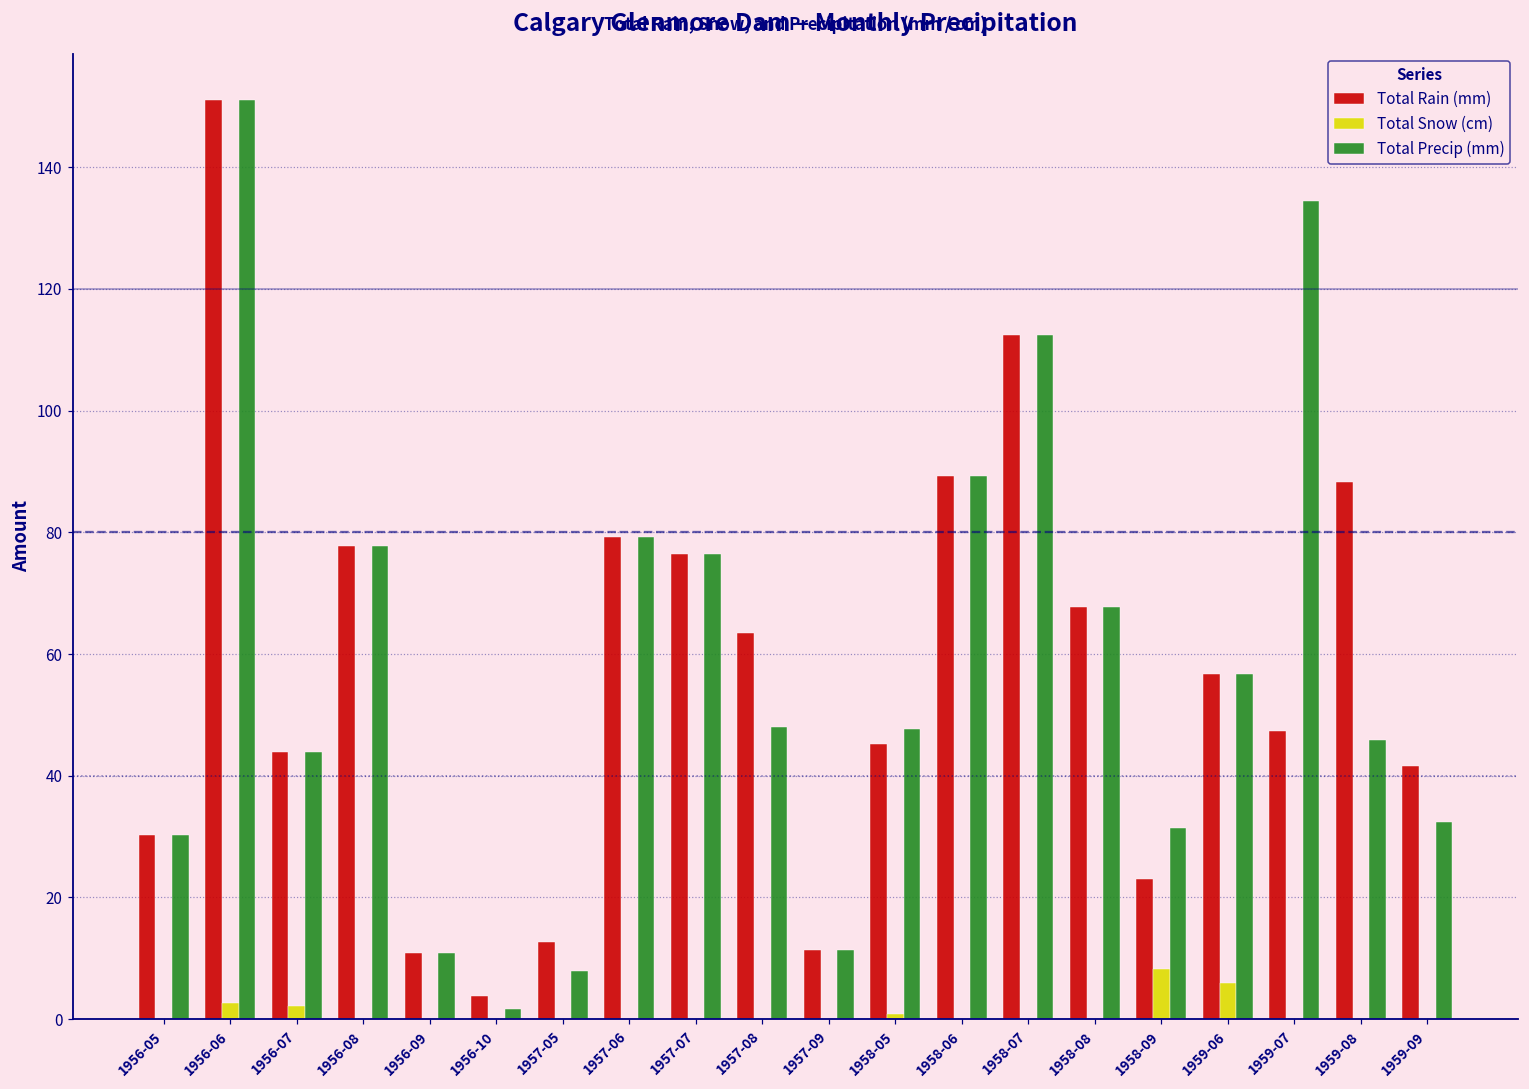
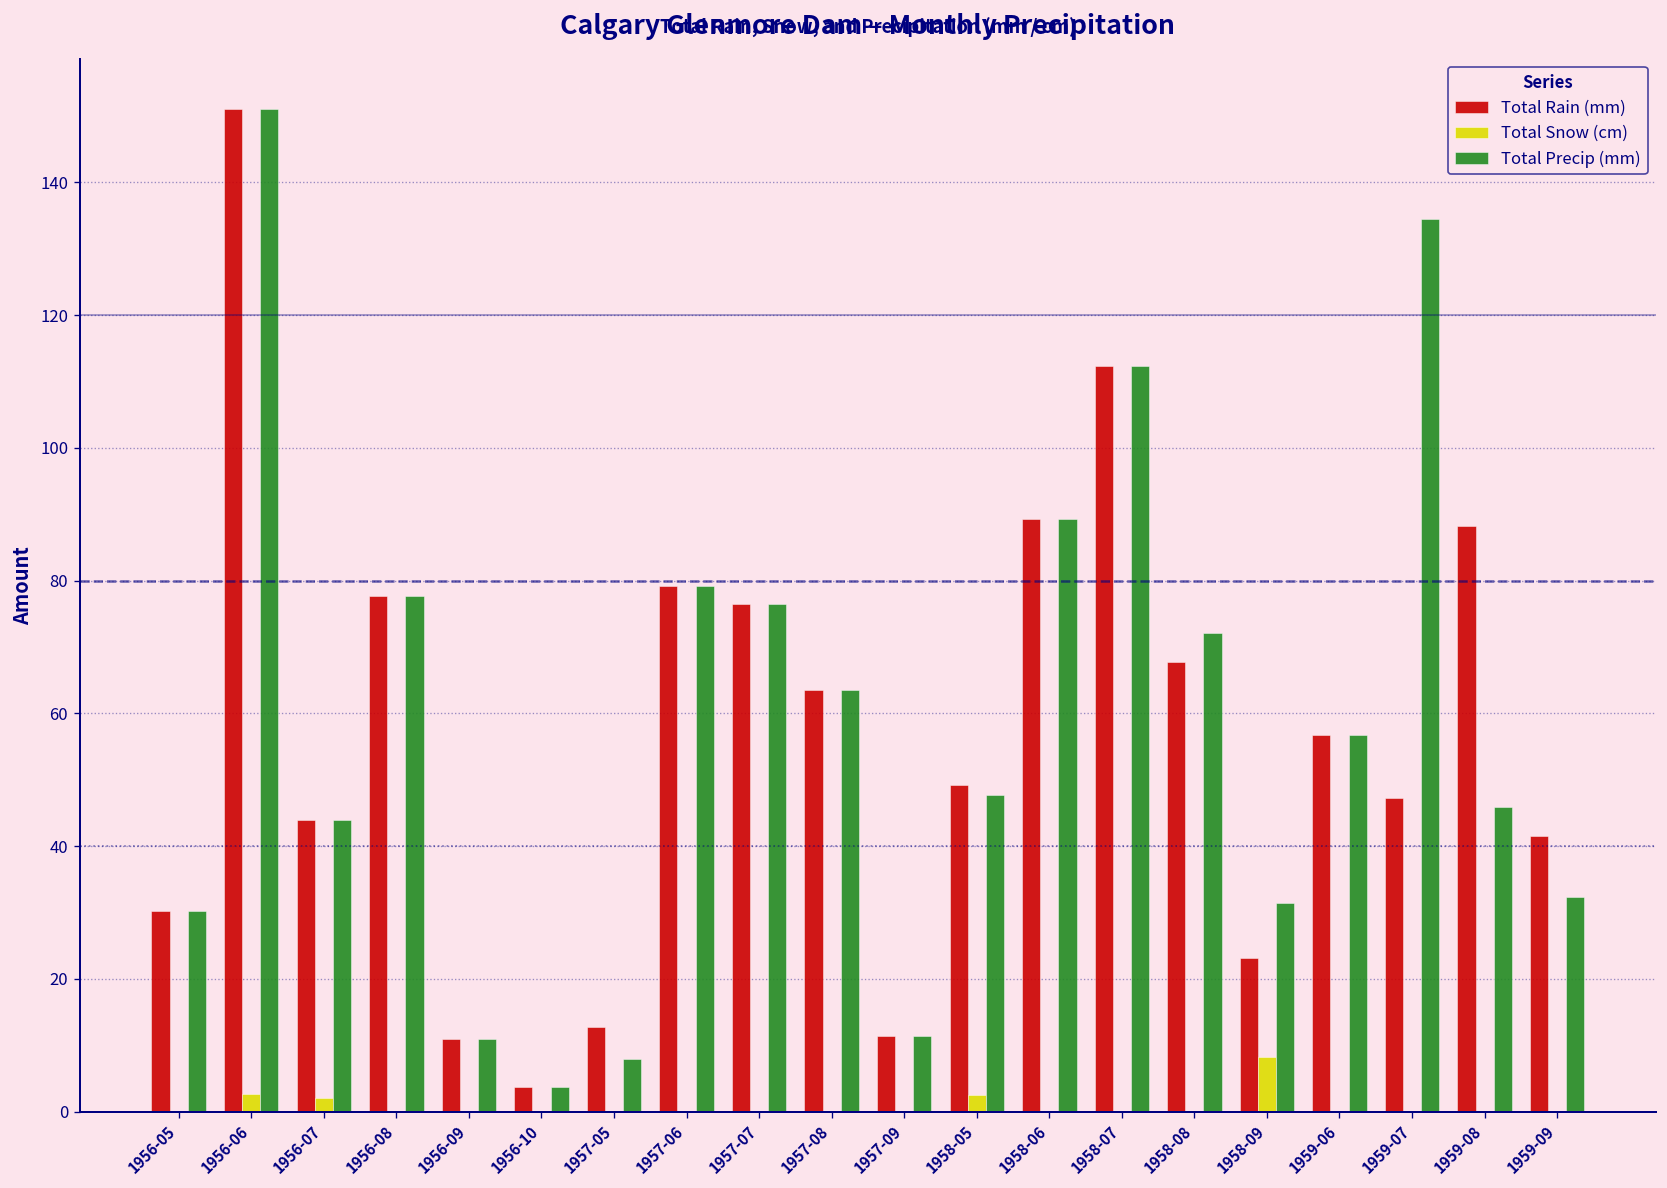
  {
    "Total Rain (mm)": {
      "1956-05": 30,
      "1956-06": 151,
      "1956-07": 44,
      "1956-08": 78,
      "1956-09": 11,
      "1956-10": 4,
      "1957-05": 13,
      "1957-06": 79,
      "1957-07": 77,
      "1957-08": 64,
      "1957-09": 11,
-     "1958-05": 45,
+     "1958-05": 49,
      "1958-06": 89,
      "1958-07": 112,
      "1958-08": 68,
      "1958-09": 23,
      "1959-06": 57,
      "1959-07": 47,
      "1959-08": 88,
      "1959-09": 42
    },
    "Total Snow (cm)": {
      "1956-05": 0,
      "1956-06": 3,
      "1956-07": 2,
      "1956-08": 0,
      "1956-09": 0,
      "1956-10": 0,
      "1957-05": 0,
      "1957-06": 0,
      "1957-07": 0,
      "1957-08": 0,
      "1957-09": 0,
-     "1958-05": 1,
+     "1958-05": 3,
      "1958-06": 0,
      "1958-07": 0,
      "1958-08": 0,
      "1958-09": 8,
-     "1959-06": 6,
+     "1959-06": 0,
      "1959-07": 0,
      "1959-08": 0,
      "1959-09": 0
    },
    "Total Precip (mm)": {
      "1956-05": 30,
      "1956-06": 151,
      "1956-07": 44,
      "1956-08": 78,
      "1956-09": 11,
-     "1956-10": 2,
+     "1956-10": 4,
      "1957-05": 8,
      "1957-06": 79,
      "1957-07": 77,
-     "1957-08": 48,
+     "1957-08": 64,
      "1957-09": 11,
      "1958-05": 48,
      "1958-06": 89,
      "1958-07": 112,
-     "1958-08": 68,
+     "1958-08": 72,
      "1958-09": 31,
      "1959-06": 57,
      "1959-07": 135,
      "1959-08": 46,
      "1959-09": 32
    }
  }
